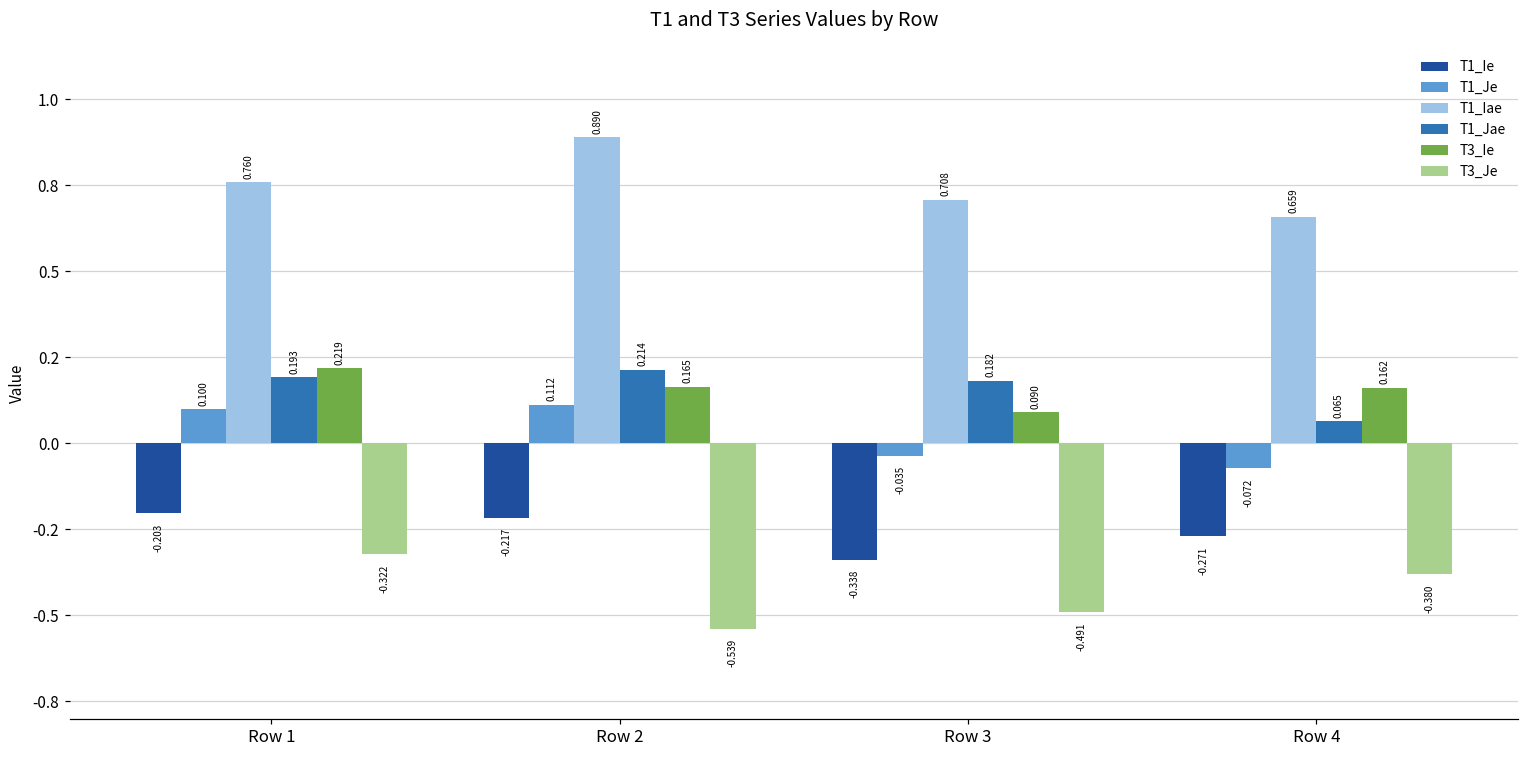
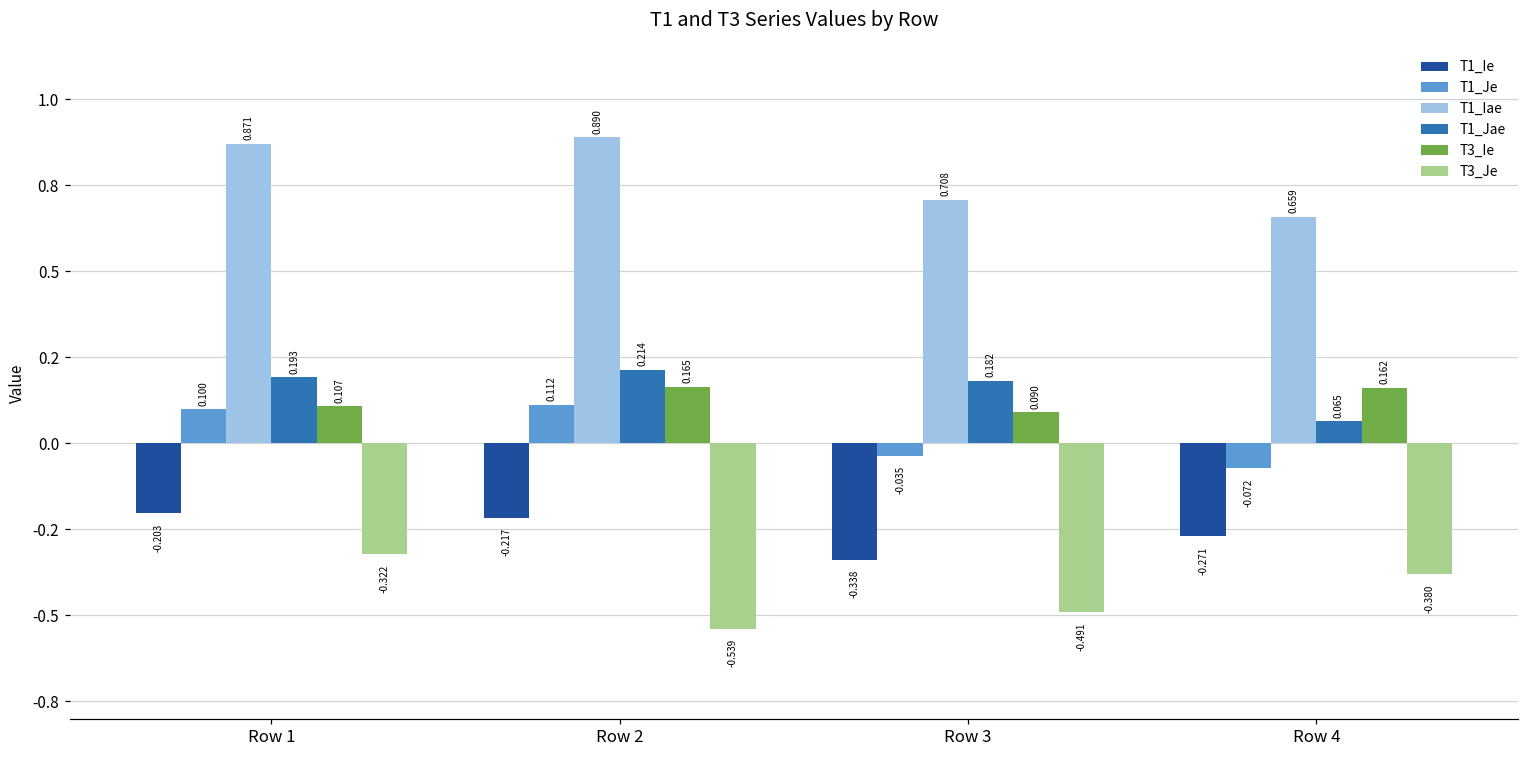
  {
    "T1_Je": {
      "Row 1": 0.100,
      "Row 2": 0.112,
      "Row 3": -0.035,
      "Row 4": -0.072
    },
    "T1_Iae": {
-     "Row 1": 0.760,
+     "Row 1": 0.871,
      "Row 2": 0.890,
      "Row 3": 0.708,
      "Row 4": 0.659
    },
    "T3_Ie": {
-     "Row 1": 0.219,
+     "Row 1": 0.107,
      "Row 2": 0.165,
      "Row 3": 0.090,
      "Row 4": 0.162
    },
    "T3_Je": {
      "Row 1": -0.322,
      "Row 2": -0.539,
      "Row 3": -0.491,
      "Row 4": -0.380
    }
  }
